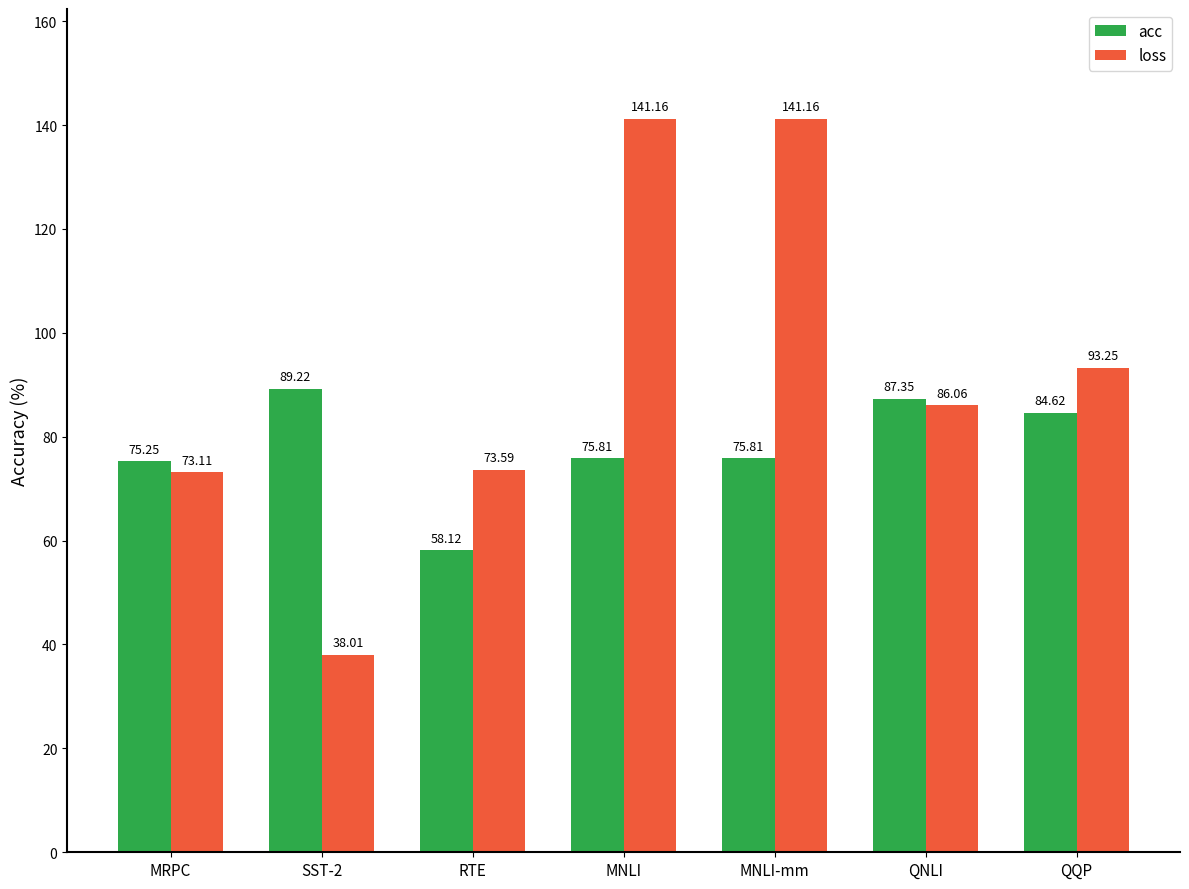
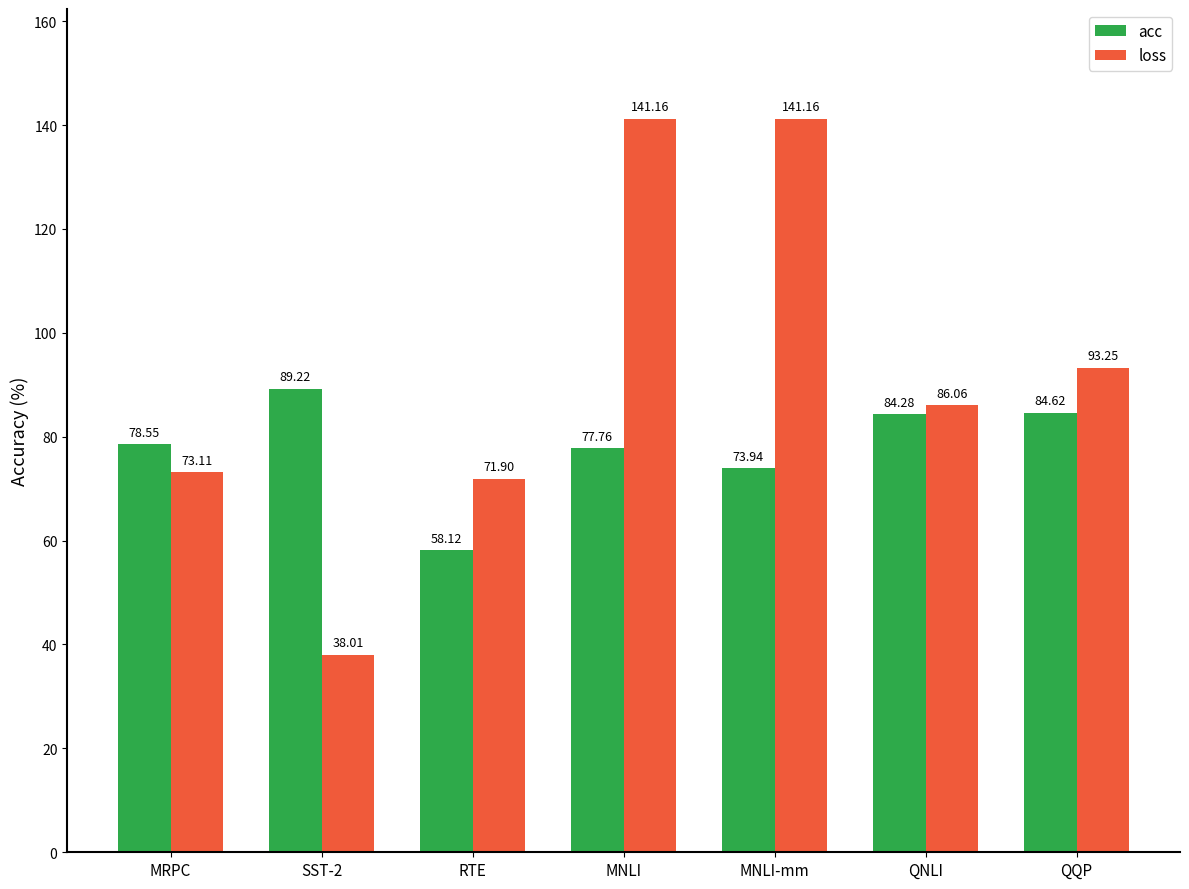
  {
    "acc": {
-     "MRPC": 75.25,
+     "MRPC": 78.55,
      "SST-2": 89.22,
      "RTE": 58.12,
-     "MNLI": 75.81,
-     "MNLI-mm": 75.81,
-     "QNLI": 87.35,
+     "MNLI": 77.76,
+     "MNLI-mm": 73.94,
+     "QNLI": 84.28,
      "QQP": 84.62
    },
    "loss": {
      "MRPC": 73.11,
      "SST-2": 38.01,
-     "RTE": 73.59,
+     "RTE": 71.90,
      "MNLI": 141.16,
      "MNLI-mm": 141.16,
      "QNLI": 86.06,
      "QQP": 93.25
    }
  }
